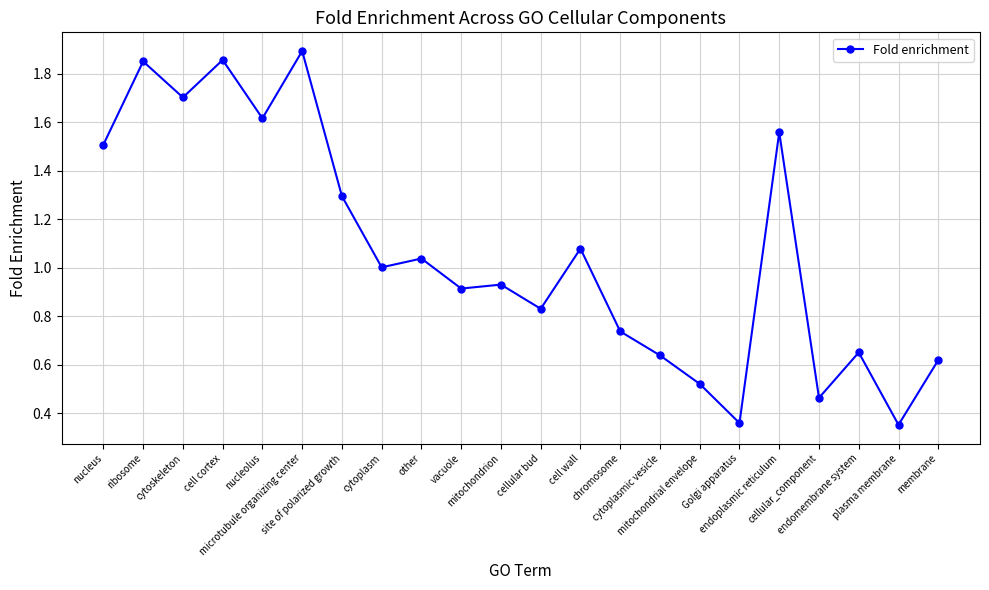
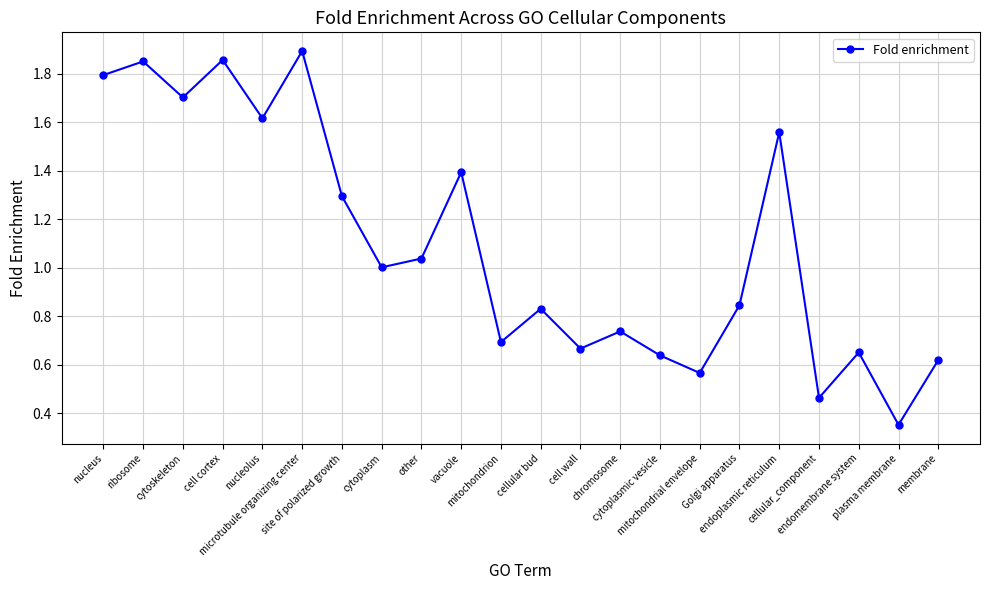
  {
-   "nucleus": 1.51,
+   "nucleus": 1.79,
    "ribosome": 1.85,
    "cytoskeleton": 1.70,
    "cell cortex": 1.86,
    "nucleolus": 1.62,
    "microtubule organizing center": 1.89,
    "site of polarized growth": 1.29,
    "cytoplasm": 1.00,
    "other": 1.04,
-   "vacuole": 0.91,
-   "mitochondrion": 0.93,
+   "vacuole": 1.39,
+   "mitochondrion": 0.69,
    "cellular bud": 0.83,
-   "cell wall": 1.08,
+   "cell wall": 0.67,
    "chromosome": 0.74,
    "cytoplasmic vesicle": 0.64,
-   "mitochondrial envelope": 0.52,
-   "Golgi apparatus": 0.36,
+   "mitochondrial envelope": 0.57,
+   "Golgi apparatus": 0.84,
    "endoplasmic reticulum": 1.56,
    "cellular_component": 0.46,
    "endomembrane system": 0.65,
    "plasma membrane": 0.35,
    "membrane": 0.62
  }
